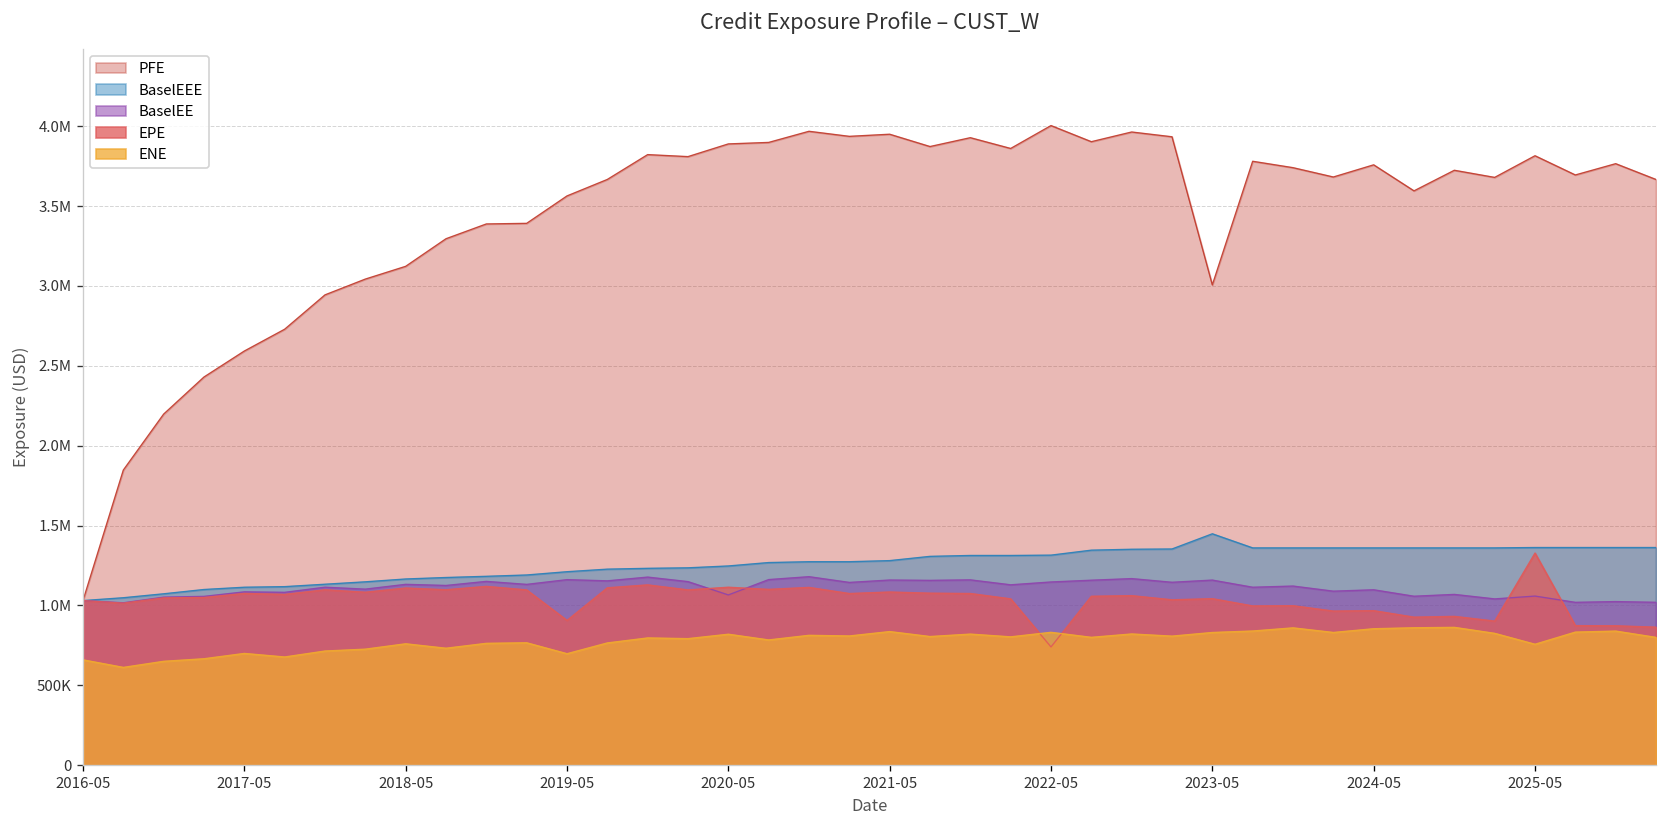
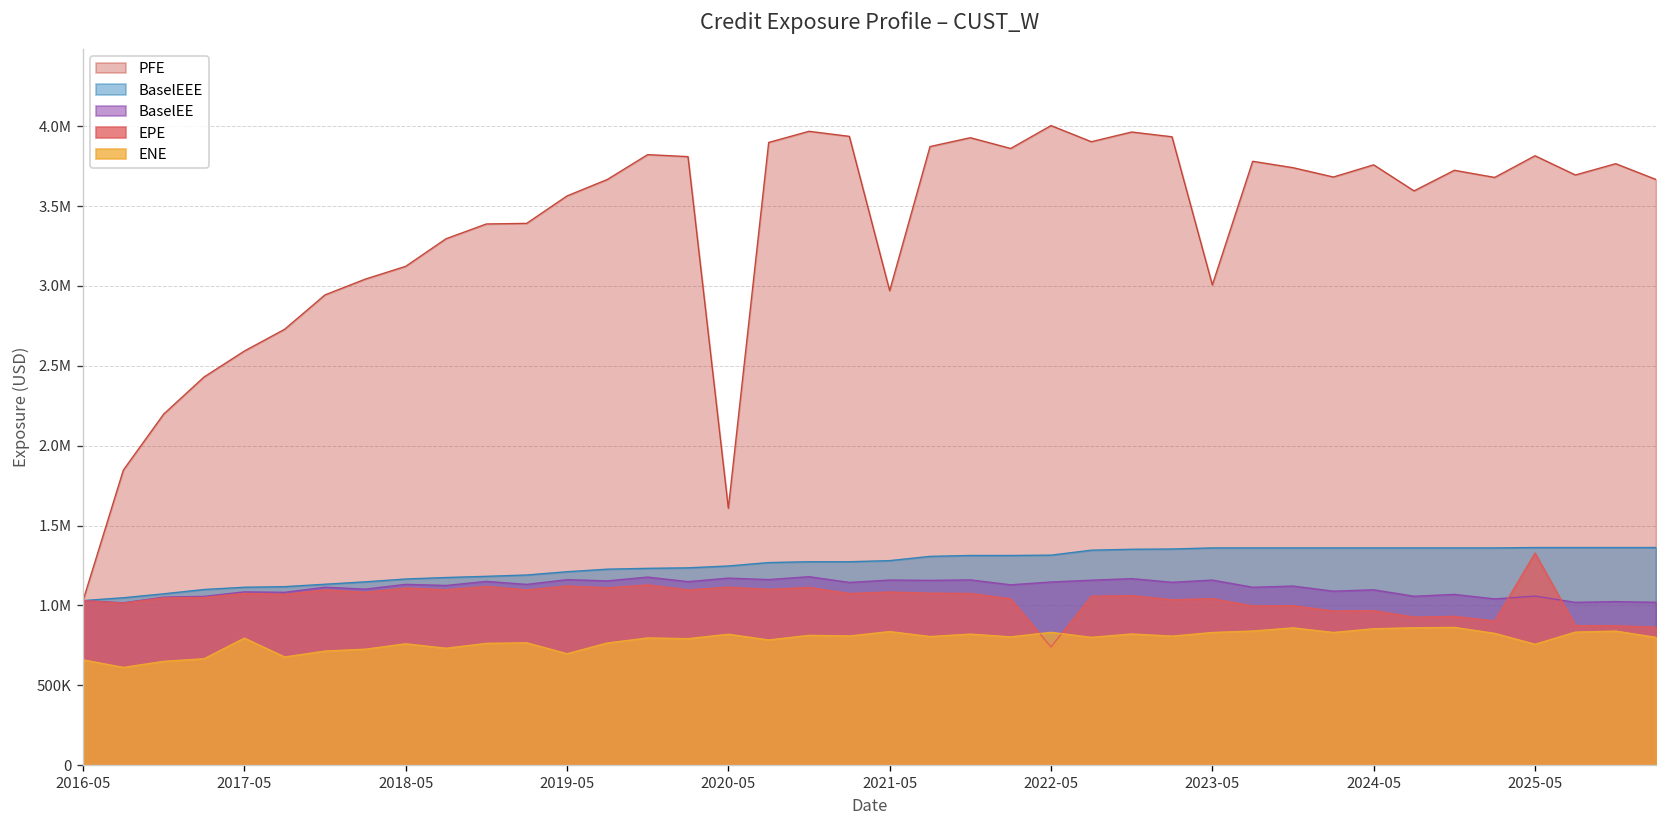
  {
    "PFE": {
      "2017-05": 2590000,
      "2018-05": 3120000,
      "2019-05": 3560000,
-     "2020-05": 3890000,
-     "2021-05": 3950000,
+     "2020-05": 1610000,
+     "2021-05": 2970000,
      "2022-05": 4000000,
      "2023-05": 3010000,
      "2024-05": 3760000,
      "2025-05": 3810000
    },
    "BaselEEE": {
      "2017-05": 1110000,
      "2018-05": 1170000,
      "2019-05": 1210000,
      "2020-05": 1250000,
      "2021-05": 1280000,
      "2022-05": 1320000,
-     "2023-05": 1450000,
+     "2023-05": 1360000,
      "2024-05": 1360000,
      "2025-05": 1360000
    },
    "BaselEE": {
      "2018-05": 1130000,
      "2019-05": 1160000,
-     "2020-05": 1070000,
+     "2020-05": 1170000,
      "2021-05": 1160000,
      "2022-05": 1150000,
      "2023-05": 1160000,
      "2024-05": 1100000,
      "2025-05": 1060000
    },
    "EPE": {
      "2018-05": 1110000,
-     "2019-05": 910000,
+     "2019-05": 1120000,
      "2020-05": 1110000,
      "2021-05": 1080000,
      "2022-05": 740000,
      "2023-05": 1040000,
      "2024-05": 970000,
      "2025-05": 1330000
    },
    "ENE": {
      "2016-05": 660000,
-     "2017-05": 700000,
+     "2017-05": 800000,
      "2018-05": 760000,
      "2019-05": 700000,
      "2020-05": 820000,
      "2021-05": 840000,
      "2022-05": 830000,
      "2023-05": 830000,
      "2024-05": 850000,
      "2025-05": 760000
    }
  }
